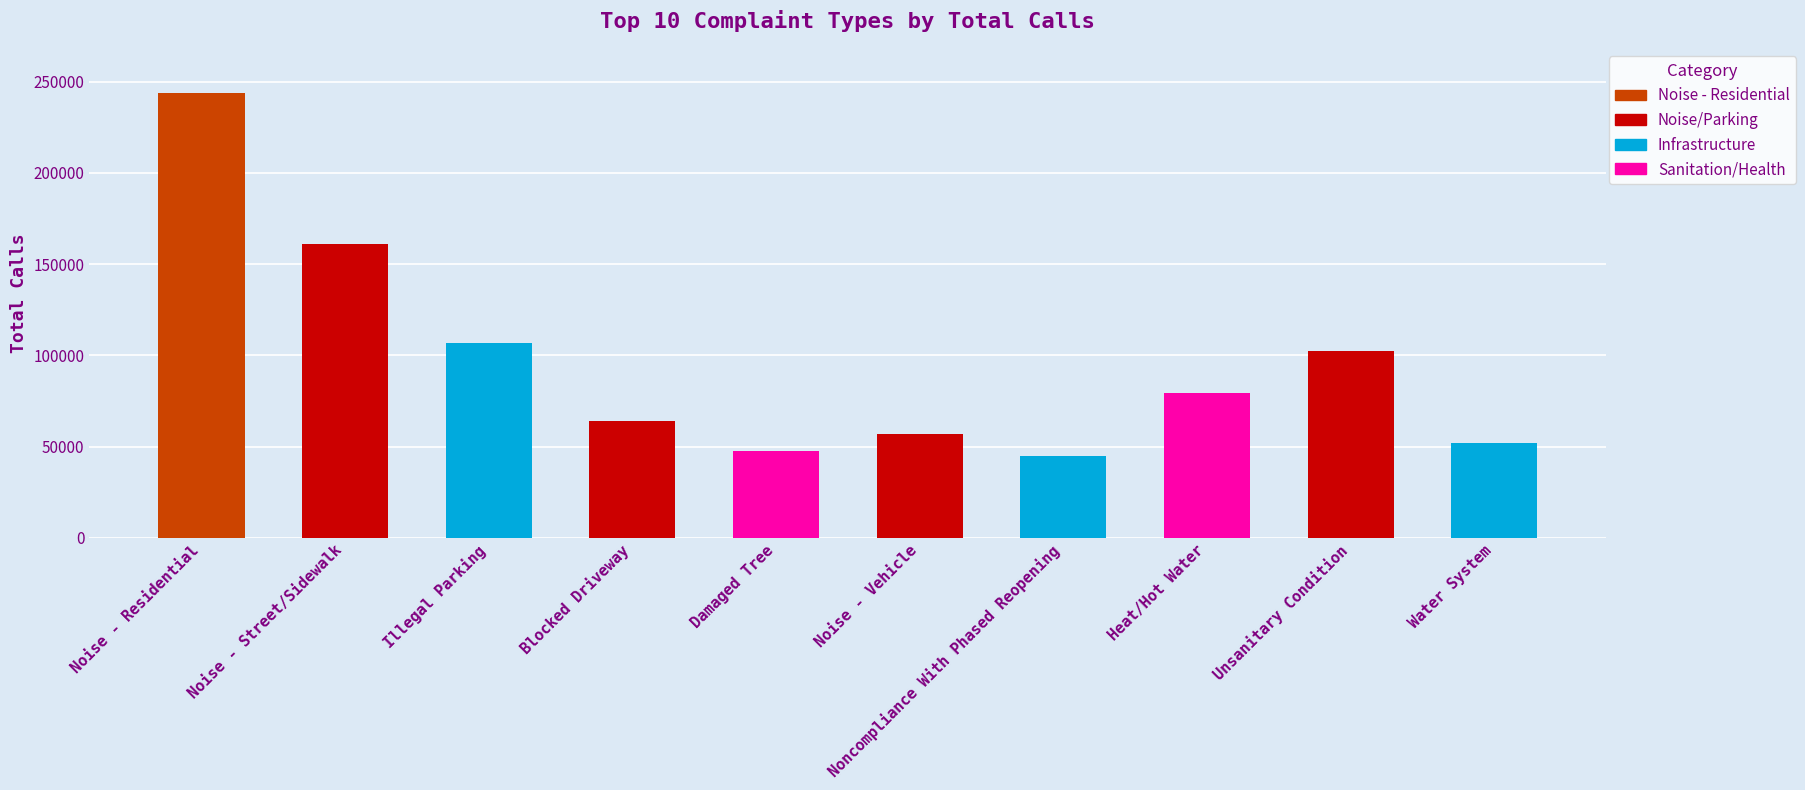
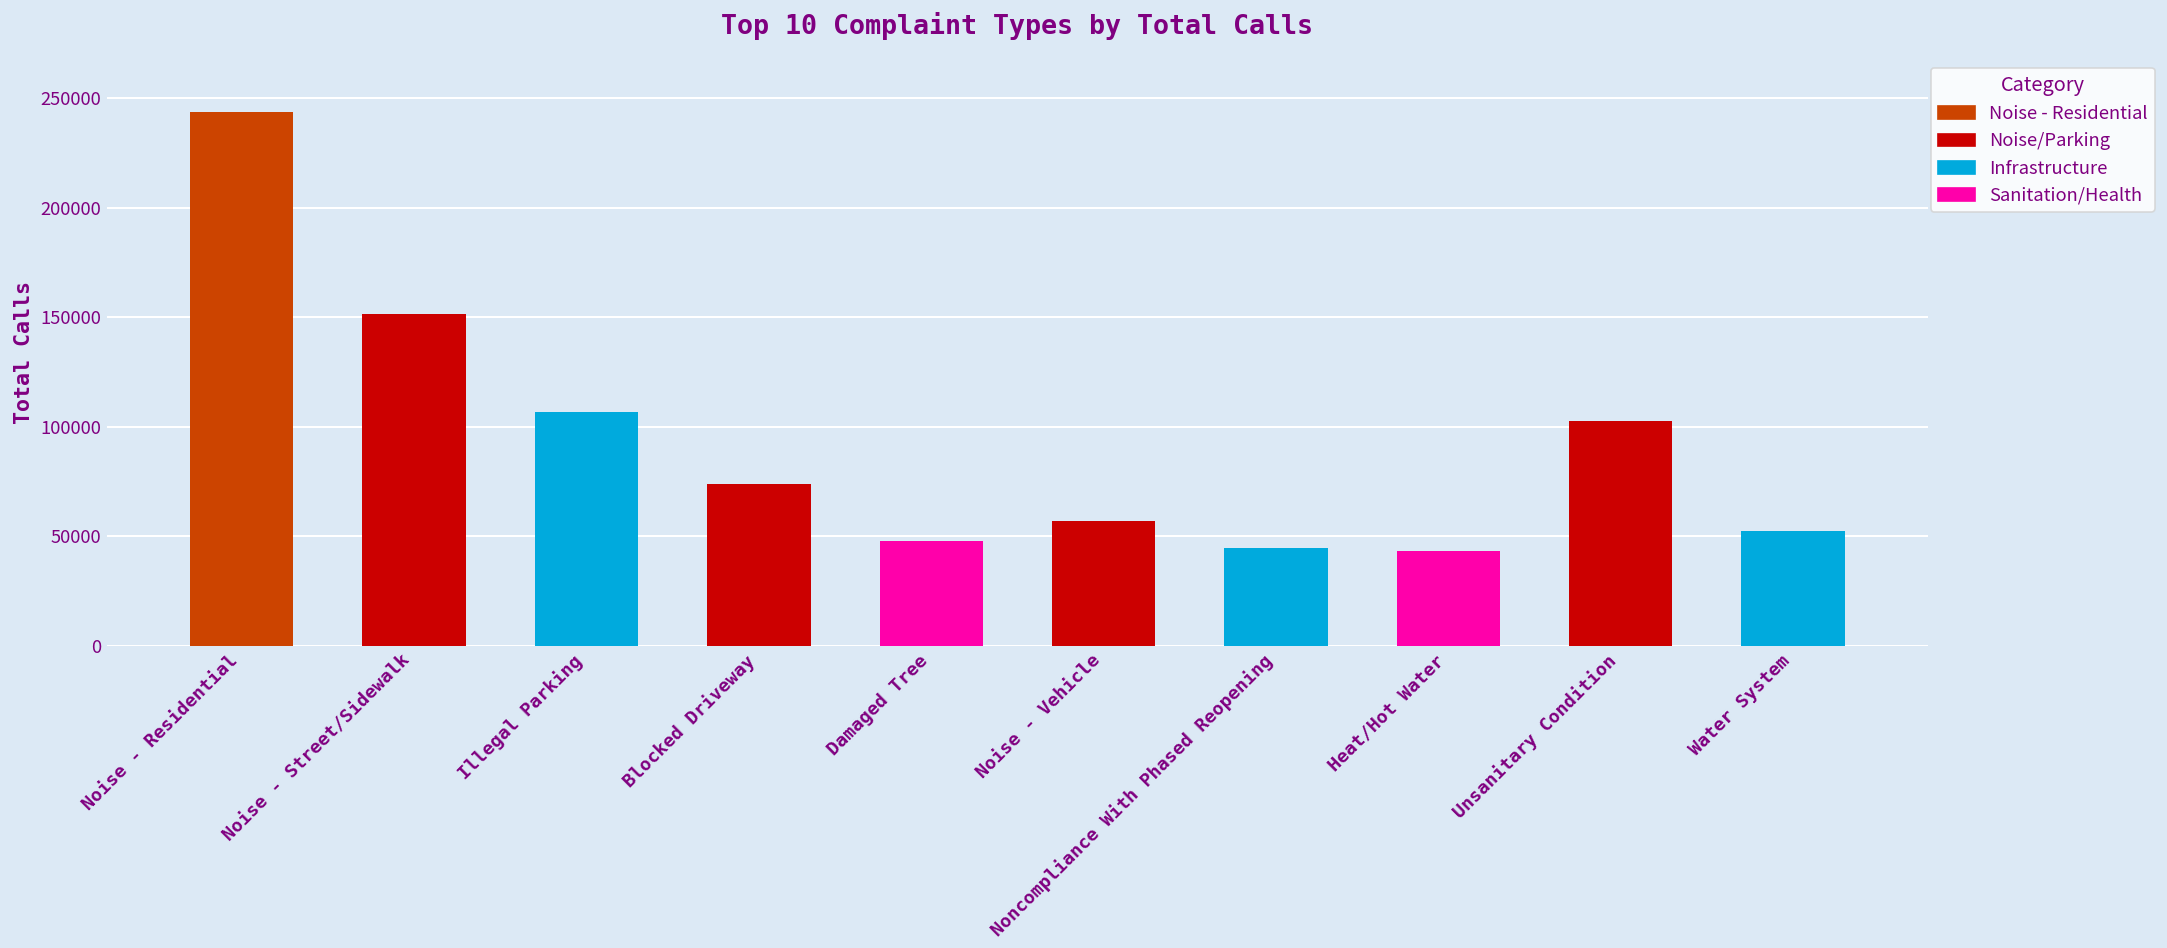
  {
    "Noise - Residential": 244000,
-   "Noise - Street/Sidewalk": 161000,
+   "Noise - Street/Sidewalk": 151000,
    "Illegal Parking": 107000,
-   "Blocked Driveway": 64000,
+   "Blocked Driveway": 74000,
    "Damaged Tree": 48000,
    "Noise - Vehicle": 57000,
    "Noncompliance With Phased Reopening": 45000,
-   "Heat/Hot Water": 79000,
+   "Heat/Hot Water": 43000,
    "Unsanitary Condition": 103000,
    "Water System": 52000
  }
